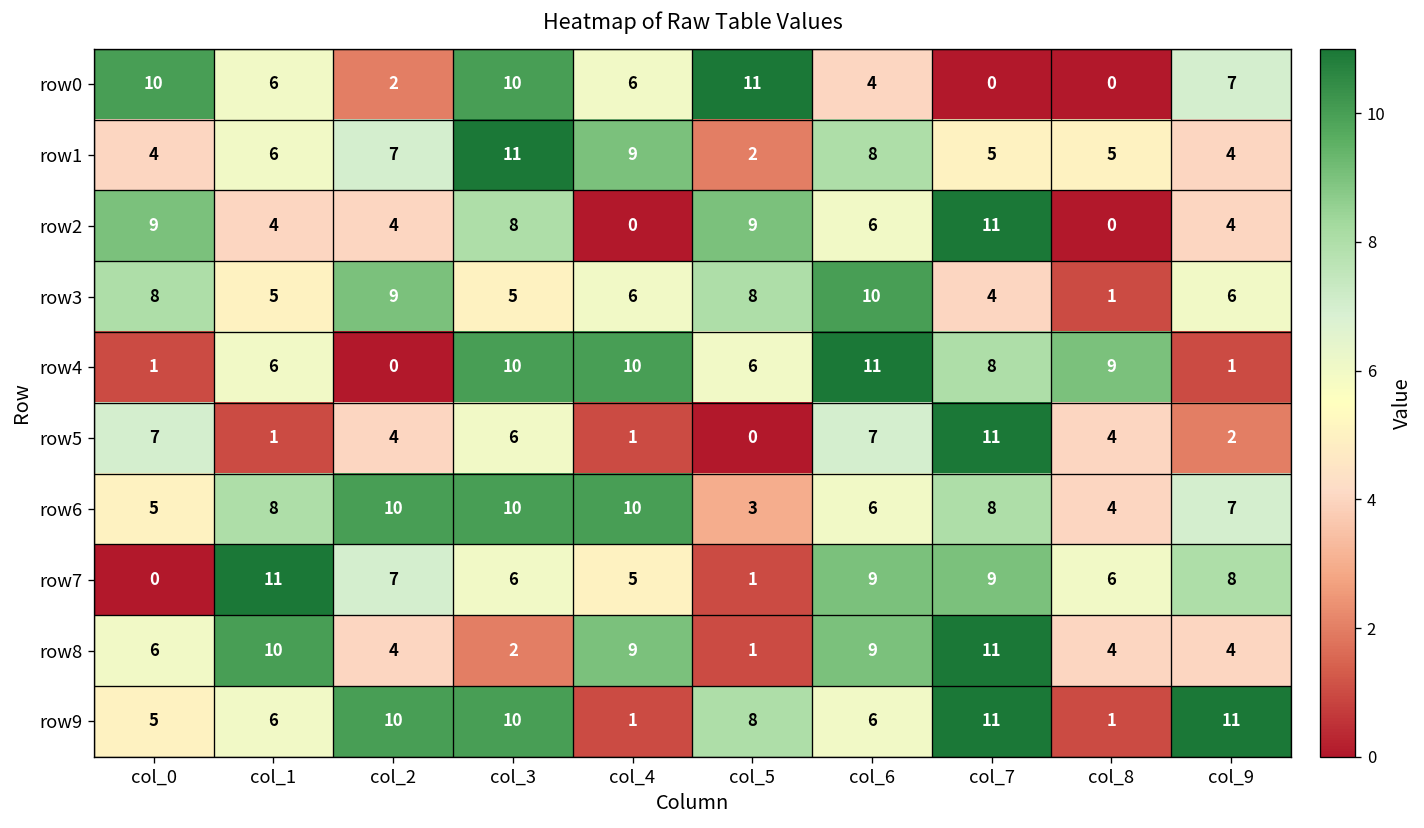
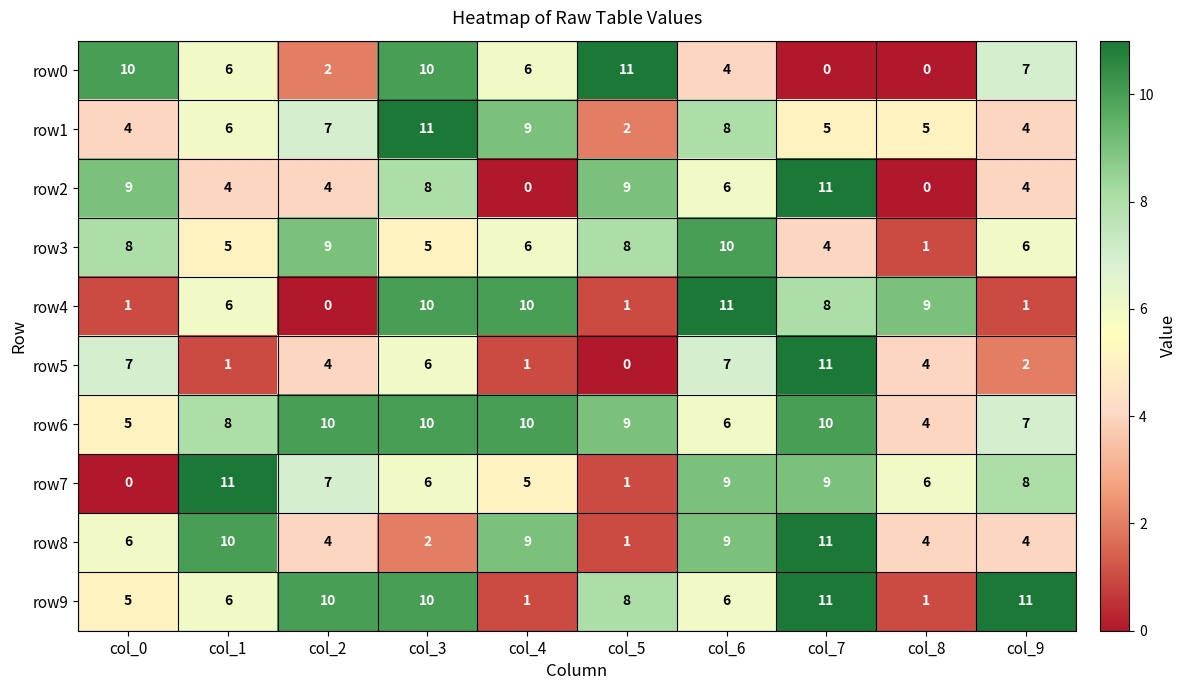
  {
    "row0": {
      "col_0": 10,
      "col_1": 6,
      "col_2": 2,
      "col_3": 10,
      "col_4": 6,
      "col_5": 11,
      "col_6": 4,
      "col_7": 0,
      "col_8": 0,
      "col_9": 7
    },
    "row1": {
      "col_0": 4,
      "col_1": 6,
      "col_2": 7,
      "col_3": 11,
      "col_4": 9,
      "col_5": 2,
      "col_6": 8,
      "col_7": 5,
      "col_8": 5,
      "col_9": 4
    },
    "row2": {
      "col_0": 9,
      "col_1": 4,
      "col_2": 4,
      "col_3": 8,
      "col_4": 0,
      "col_5": 9,
      "col_6": 6,
      "col_7": 11,
      "col_8": 0,
      "col_9": 4
    },
    "row3": {
      "col_0": 8,
      "col_1": 5,
      "col_2": 9,
      "col_3": 5,
      "col_4": 6,
      "col_5": 8,
      "col_6": 10,
      "col_7": 4,
      "col_8": 1,
      "col_9": 6
    },
    "row4": {
      "col_0": 1,
      "col_1": 6,
      "col_2": 0,
      "col_3": 10,
      "col_4": 10,
-     "col_5": 6,
+     "col_5": 1,
      "col_6": 11,
      "col_7": 8,
      "col_8": 9,
      "col_9": 1
    },
    "row5": {
      "col_0": 7,
      "col_1": 1,
      "col_2": 4,
      "col_3": 6,
      "col_4": 1,
      "col_5": 0,
      "col_6": 7,
      "col_7": 11,
      "col_8": 4,
      "col_9": 2
    },
    "row6": {
      "col_0": 5,
      "col_1": 8,
      "col_2": 10,
      "col_3": 10,
      "col_4": 10,
-     "col_5": 3,
+     "col_5": 9,
      "col_6": 6,
-     "col_7": 8,
+     "col_7": 10,
      "col_8": 4,
      "col_9": 7
    },
    "row7": {
      "col_0": 0,
      "col_1": 11,
      "col_2": 7,
      "col_3": 6,
      "col_4": 5,
      "col_5": 1,
      "col_6": 9,
      "col_7": 9,
      "col_8": 6,
      "col_9": 8
    },
    "row8": {
      "col_0": 6,
      "col_1": 10,
      "col_2": 4,
      "col_3": 2,
      "col_4": 9,
      "col_5": 1,
      "col_6": 9,
      "col_7": 11,
      "col_8": 4,
      "col_9": 4
    },
    "row9": {
      "col_0": 5,
      "col_1": 6,
      "col_2": 10,
      "col_3": 10,
      "col_4": 1,
      "col_5": 8,
      "col_6": 6,
      "col_7": 11,
      "col_8": 1,
      "col_9": 11
    }
  }
